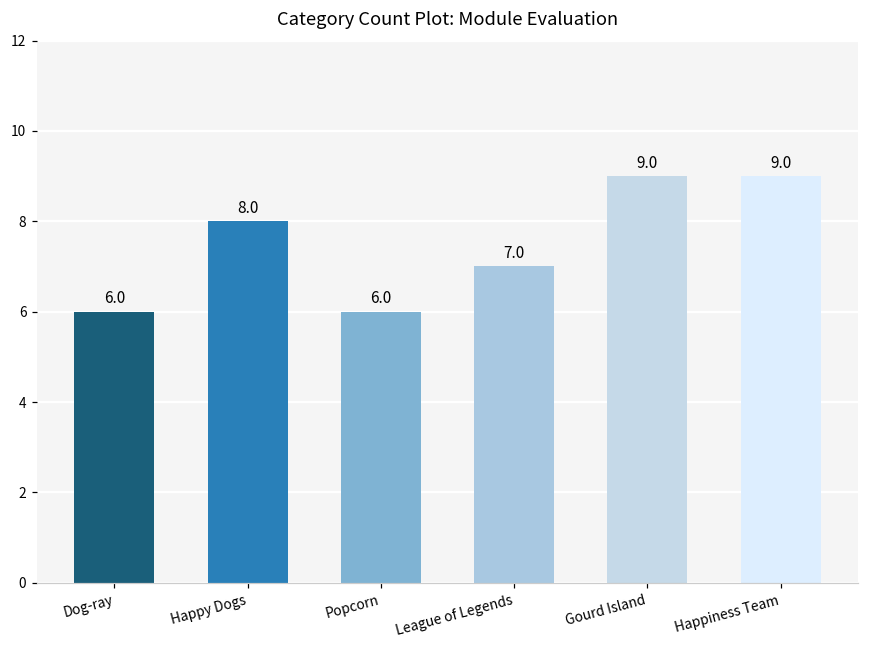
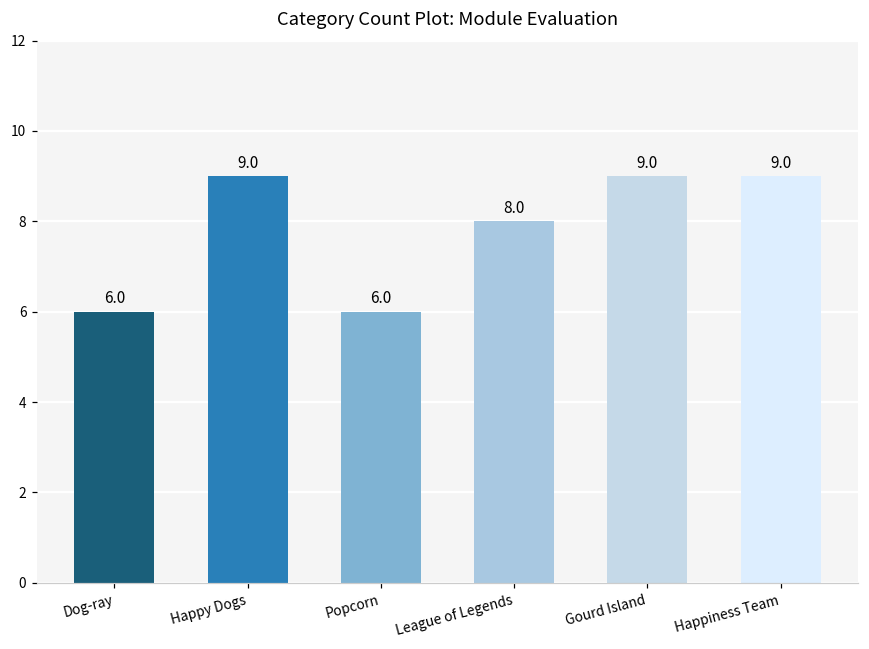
  {
    "Dog-ray": 6.0,
-   "Happy Dogs": 8.0,
+   "Happy Dogs": 9.0,
    "Popcorn": 6.0,
-   "League of Legends": 7.0,
+   "League of Legends": 8.0,
    "Gourd Island": 9.0,
    "Happiness Team": 9.0
  }
